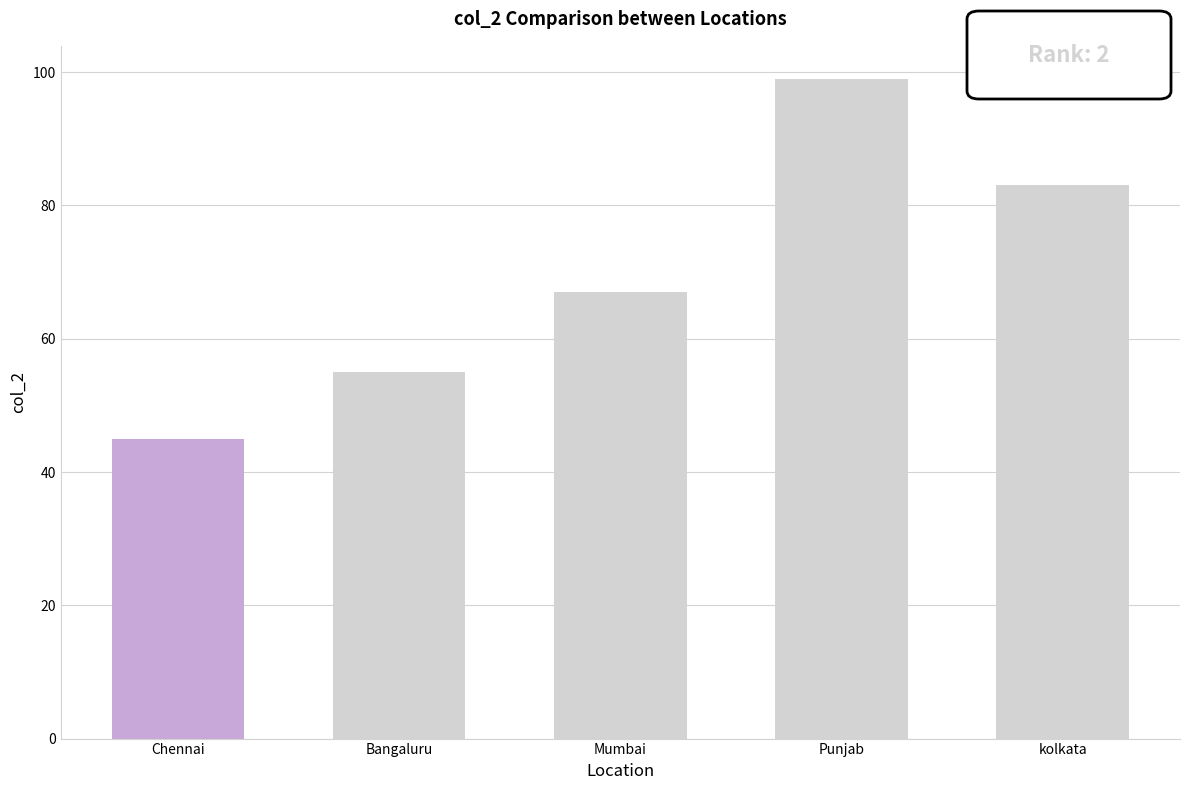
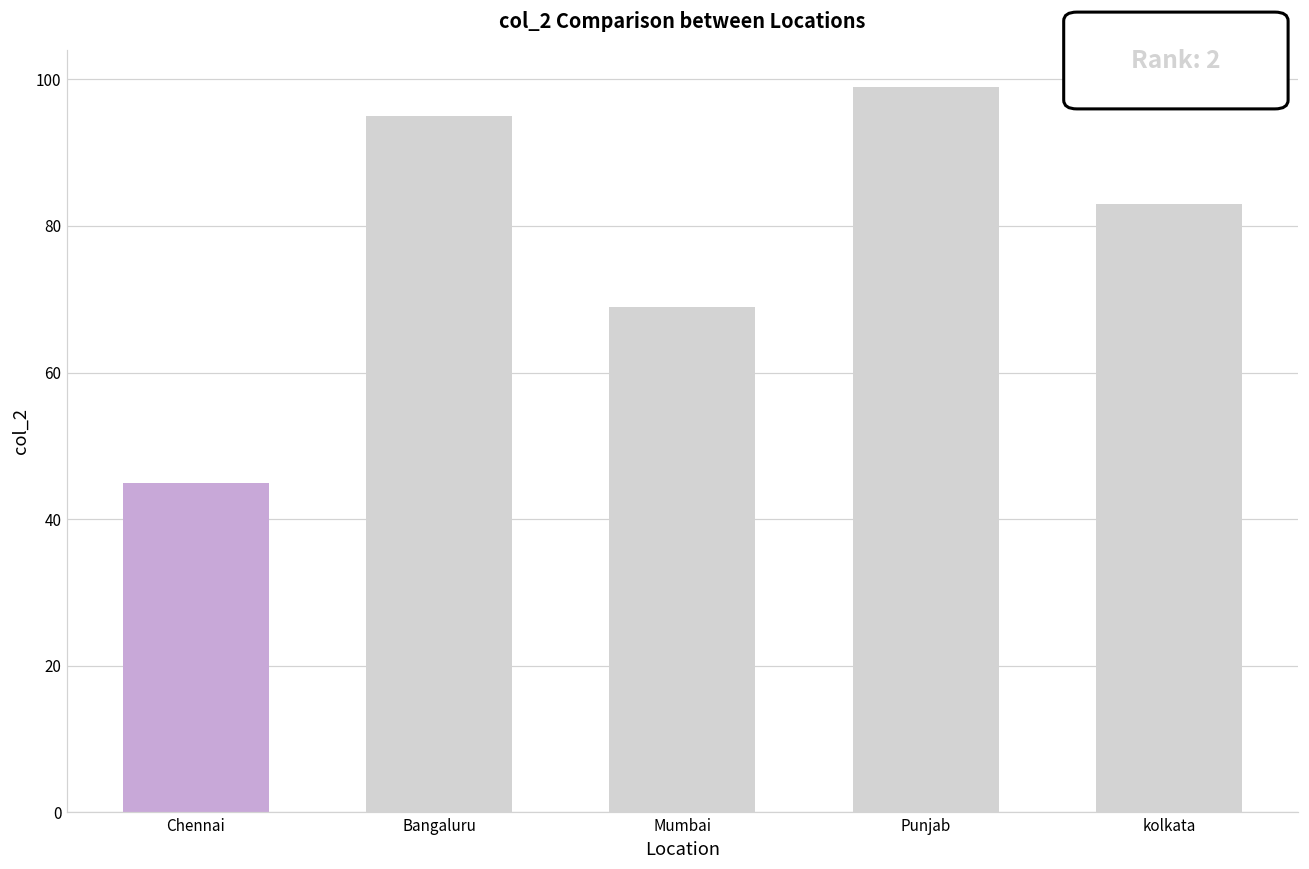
  {
    "Chennai": 45,
-   "Bangaluru": 55,
-   "Mumbai": 67,
+   "Bangaluru": 95,
+   "Mumbai": 69,
    "Punjab": 99,
    "kolkata": 83
  }
